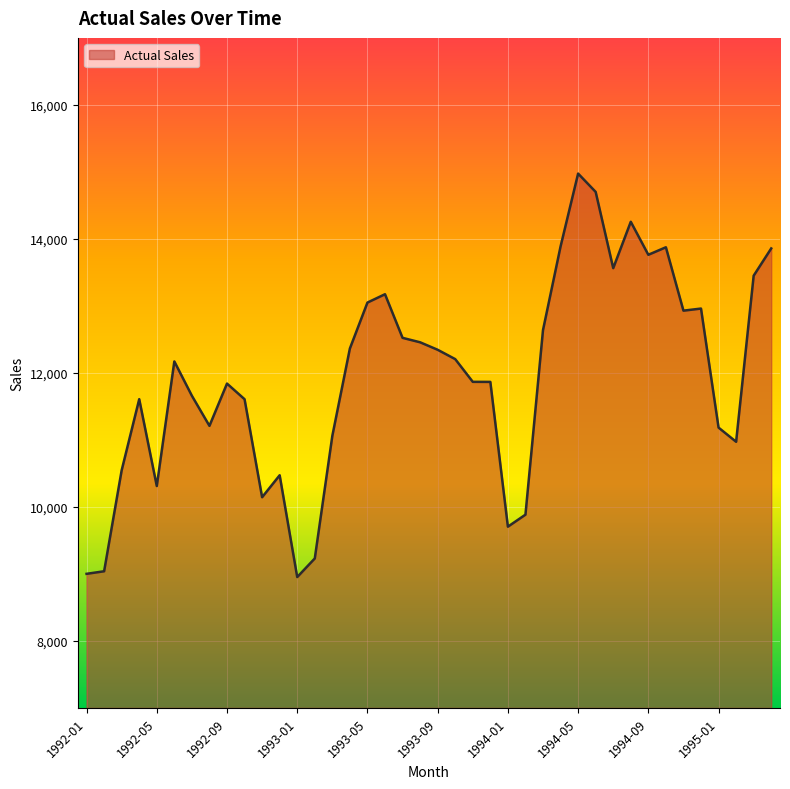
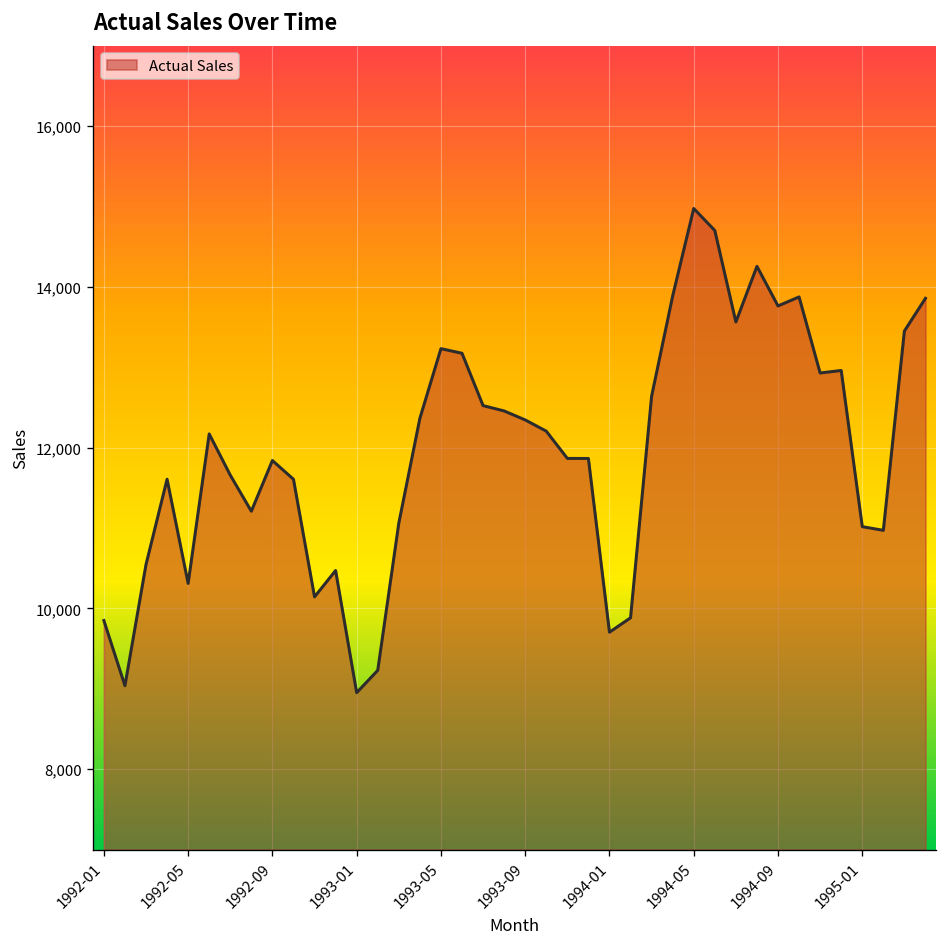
  {
-   "1992-01": "9,000",
+   "1992-01": "9,900",
    "1992-05": "10,300",
    "1992-09": "11,800",
    "1993-01": "9,000",
-   "1993-05": "13,000",
+   "1993-05": "13,200",
    "1993-09": "12,300",
    "1994-01": "9,700",
    "1994-05": "15,000",
    "1994-09": "13,800",
-   "1995-01": "11,200"
+   "1995-01": "11,000"
  }
